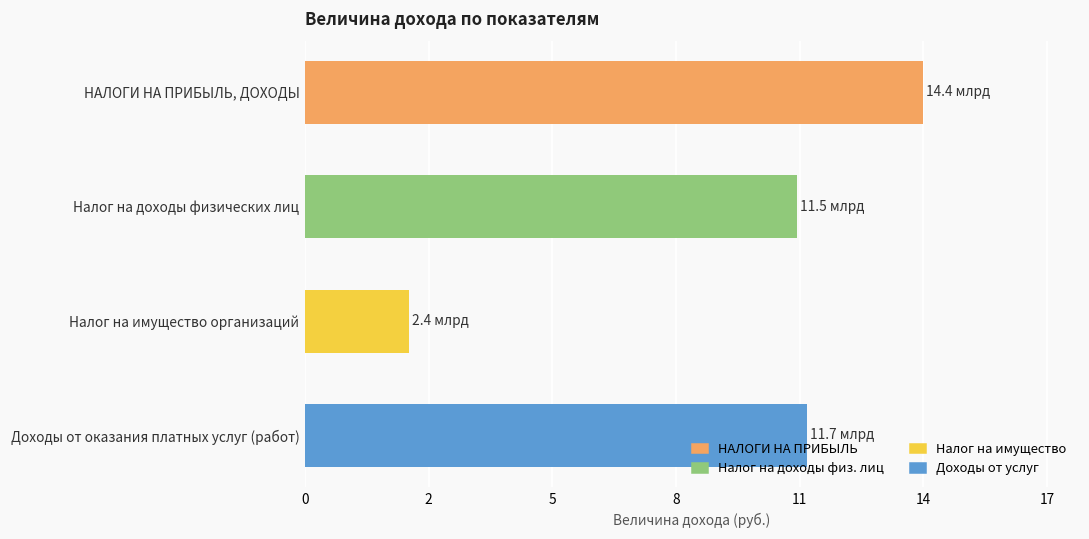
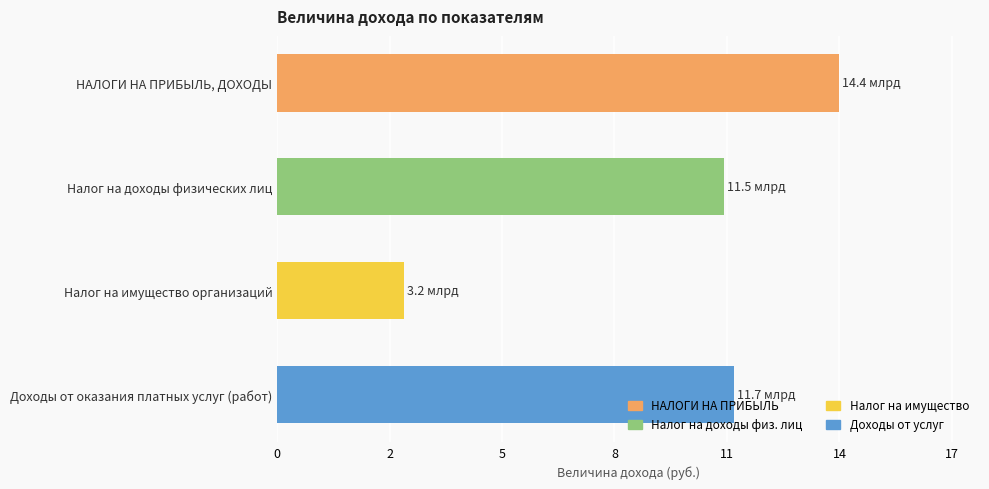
  {
-   "Налог на имущество организаций": 2.4
+   "Налог на имущество организаций": 3.2
  }
